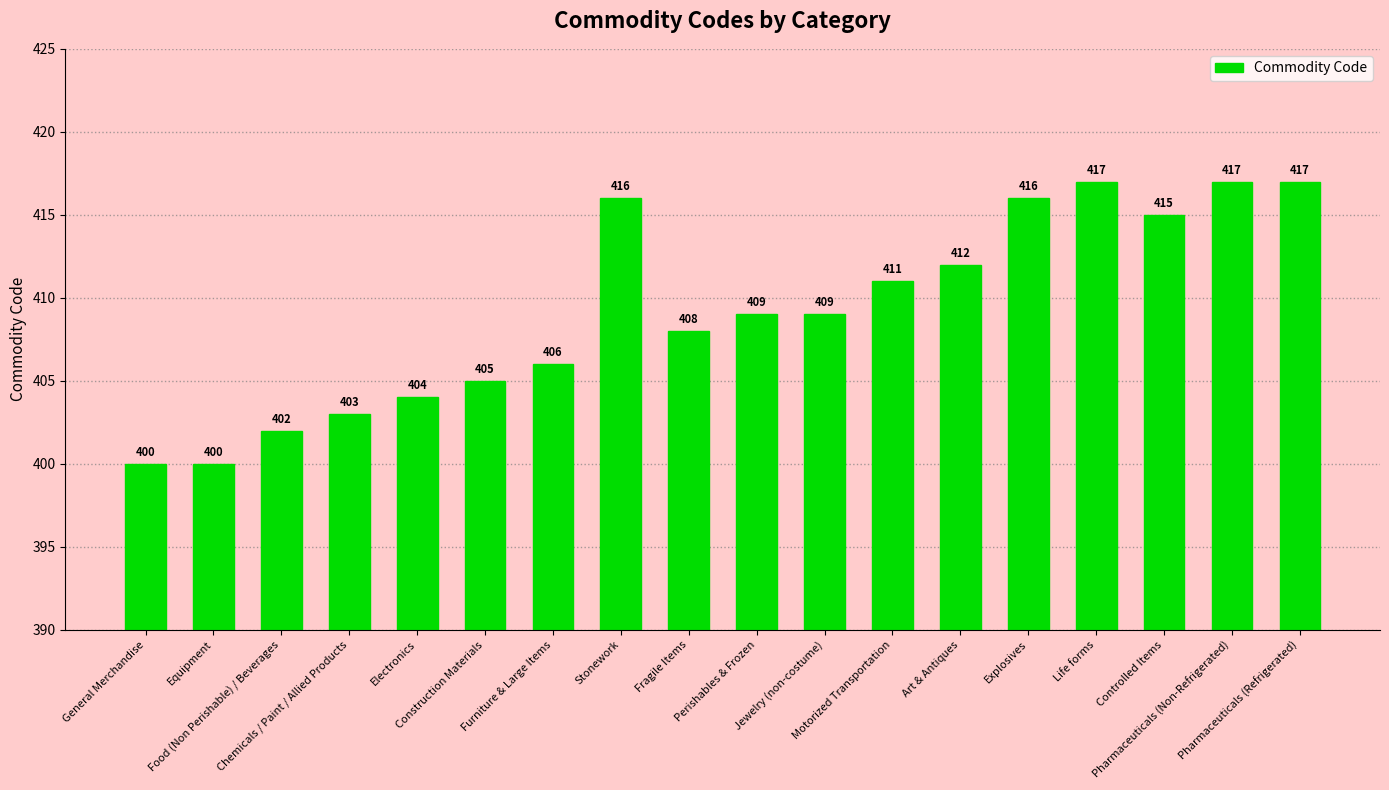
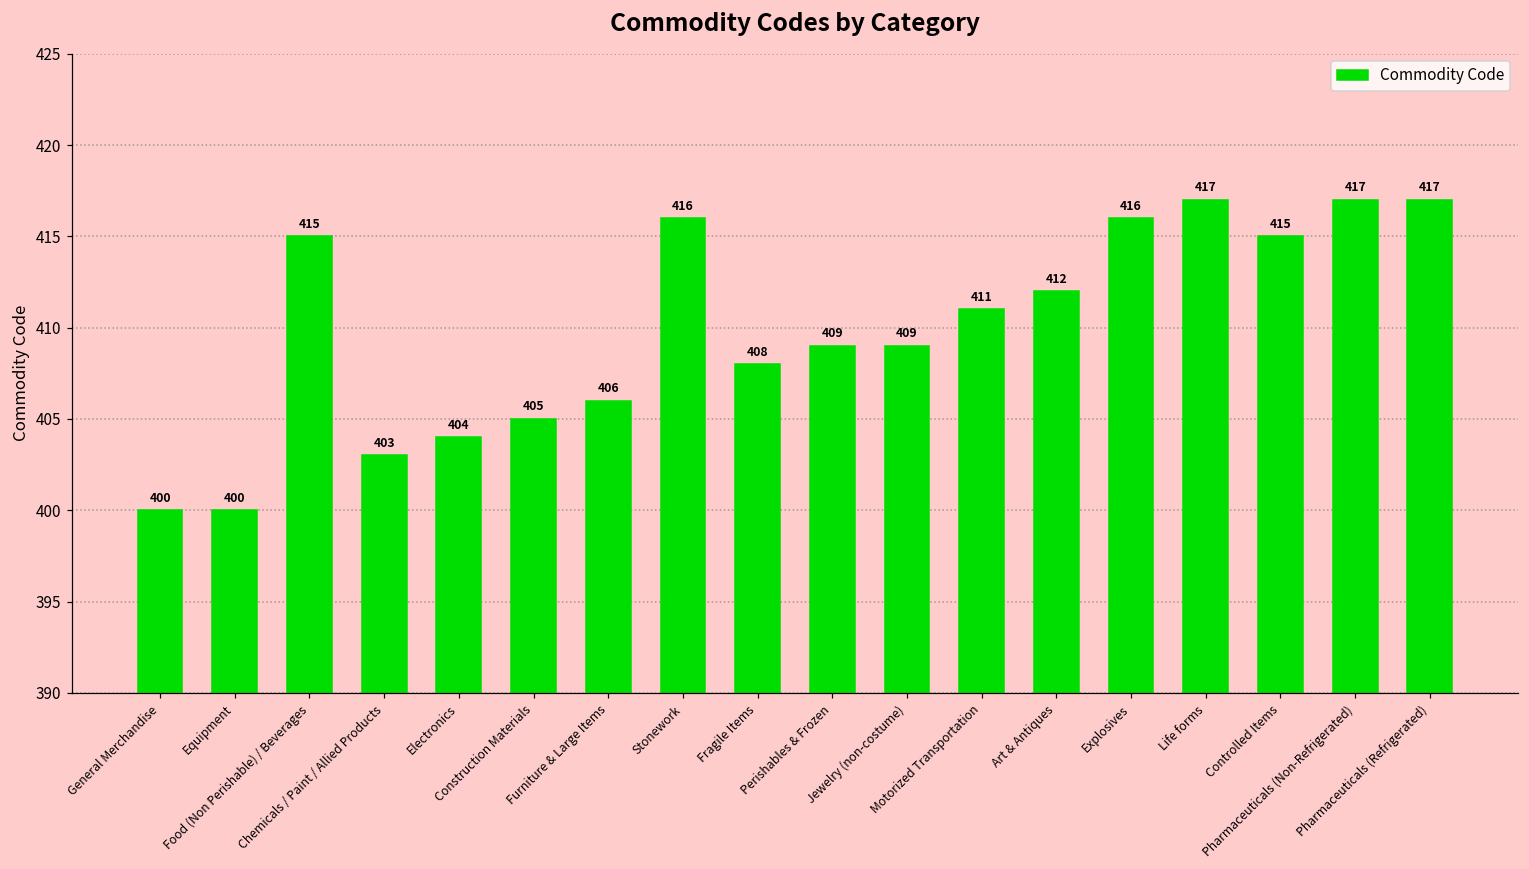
  {
    "General Merchandise": 400,
    "Equipment": 400,
-   "Food (Non Perishable) / Beverages": 402,
+   "Food (Non Perishable) / Beverages": 415,
    "Chemicals / Paint / Allied Products": 403,
    "Electronics": 404,
    "Construction Materials": 405,
    "Furniture & Large Items": 406,
    "Stonework": 416,
    "Fragile Items": 408,
    "Perishables & Frozen": 409,
    "Jewelry (non-costume)": 409,
    "Motorized Transportation": 411,
    "Art & Antiques": 412,
    "Explosives": 416,
    "Life forms": 417,
    "Controlled Items": 415,
    "Pharmaceuticals (Non-Refrigerated)": 417,
    "Pharmaceuticals (Refrigerated)": 417
  }
